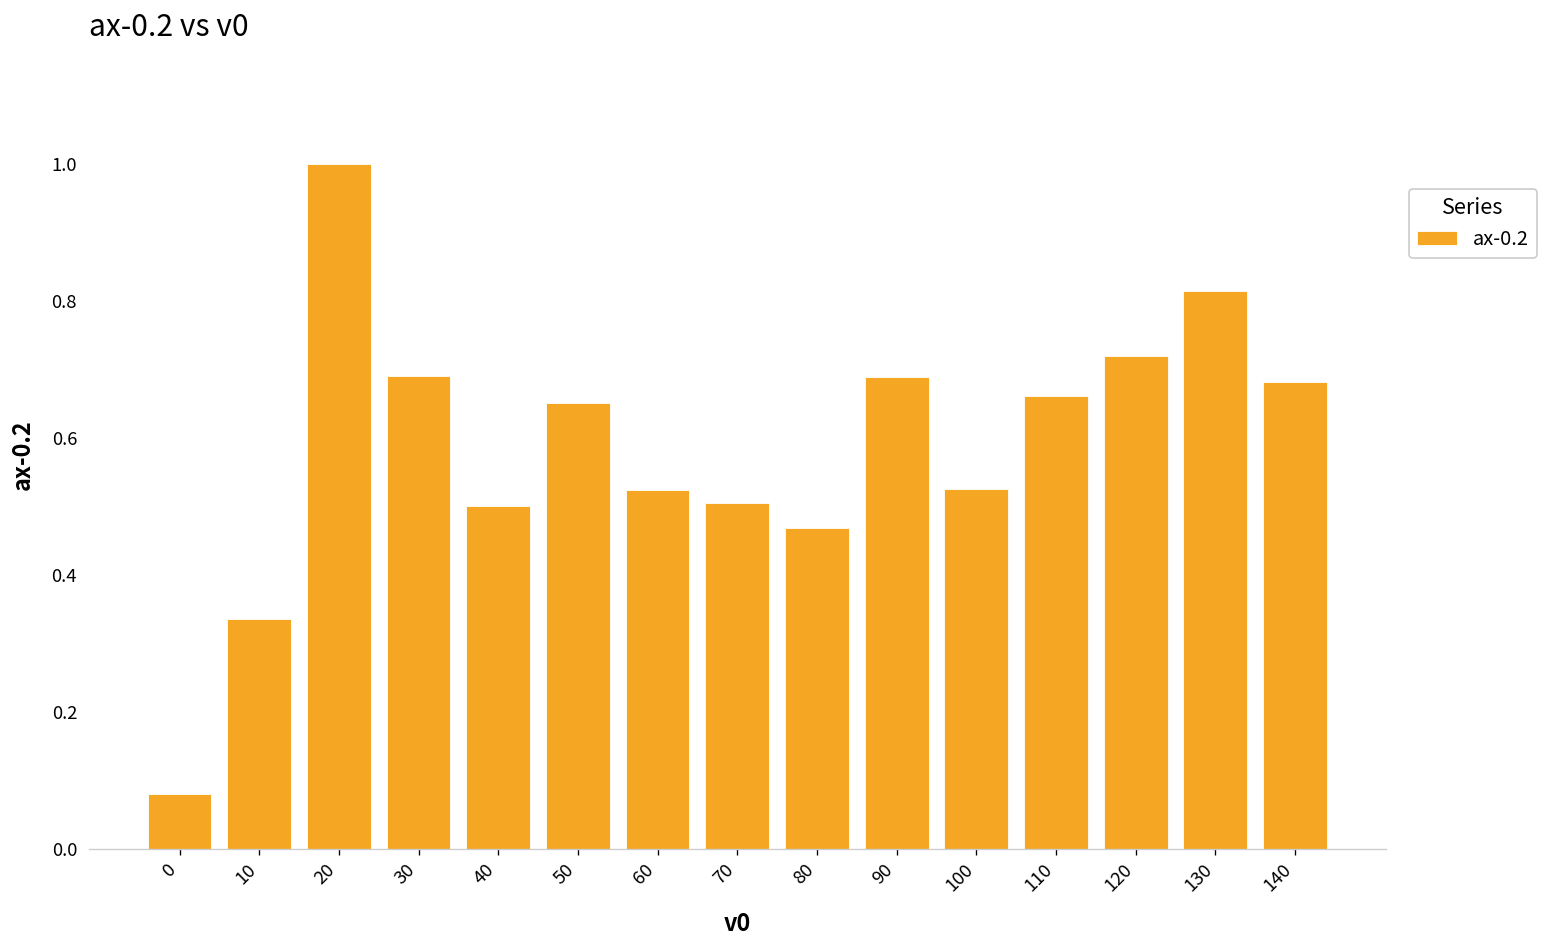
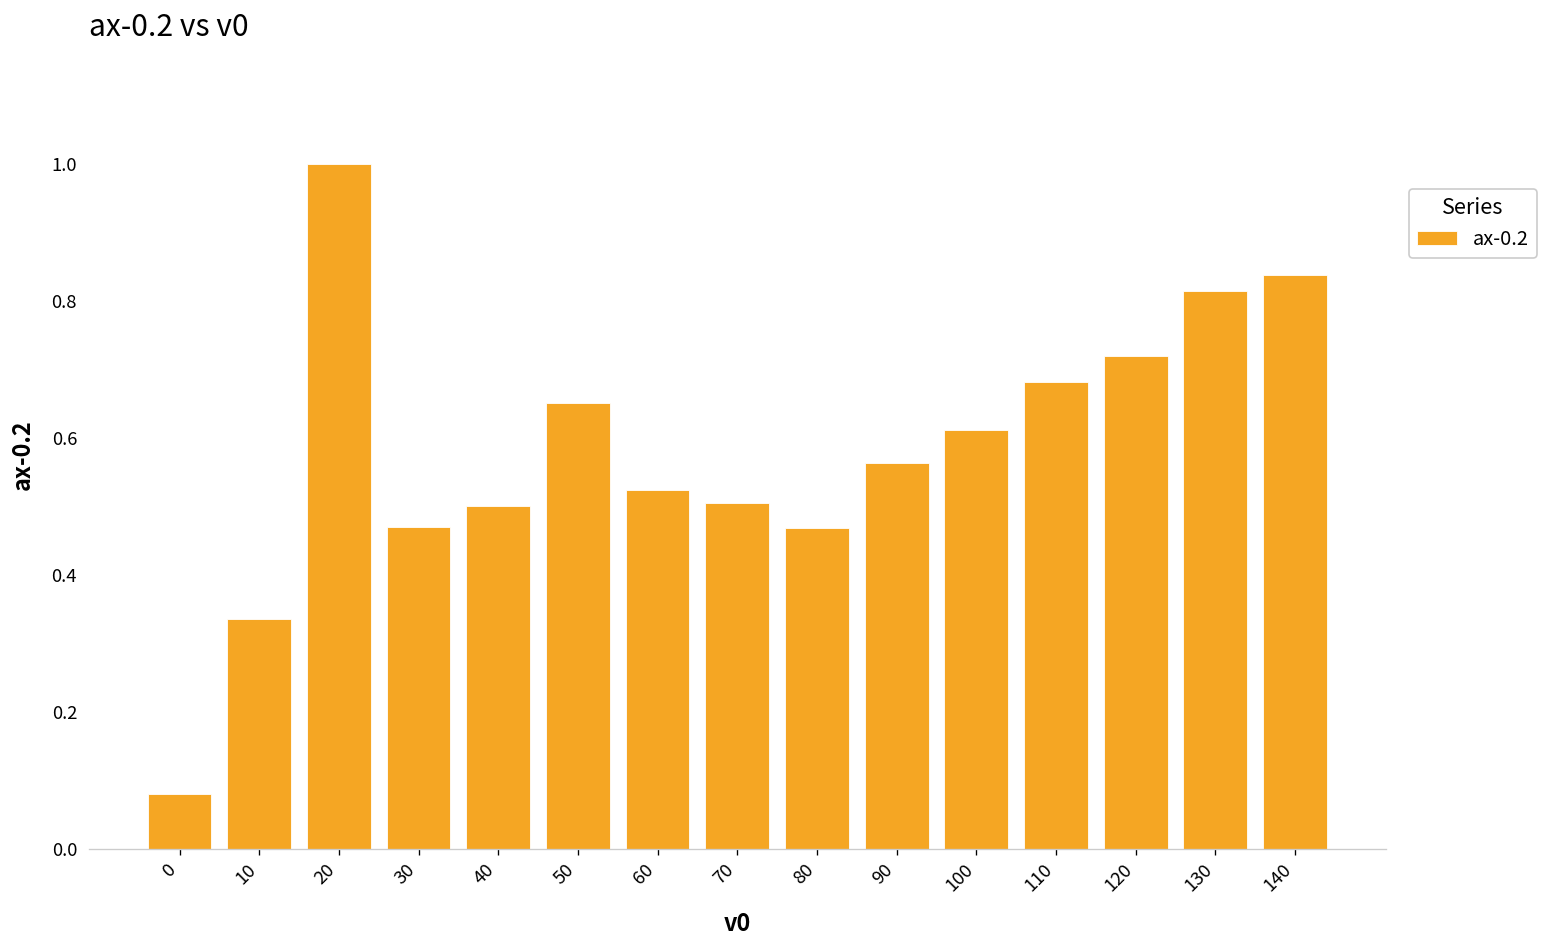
  {
    "0": 0.08,
    "10": 0.34,
    "20": 1.00,
-   "30": 0.69,
+   "30": 0.47,
    "40": 0.50,
    "50": 0.65,
    "60": 0.52,
    "70": 0.51,
    "80": 0.47,
-   "90": 0.69,
-   "100": 0.52,
-   "110": 0.66,
+   "90": 0.56,
+   "100": 0.61,
+   "110": 0.68,
    "120": 0.72,
    "130": 0.81,
-   "140": 0.68
+   "140": 0.84
  }
